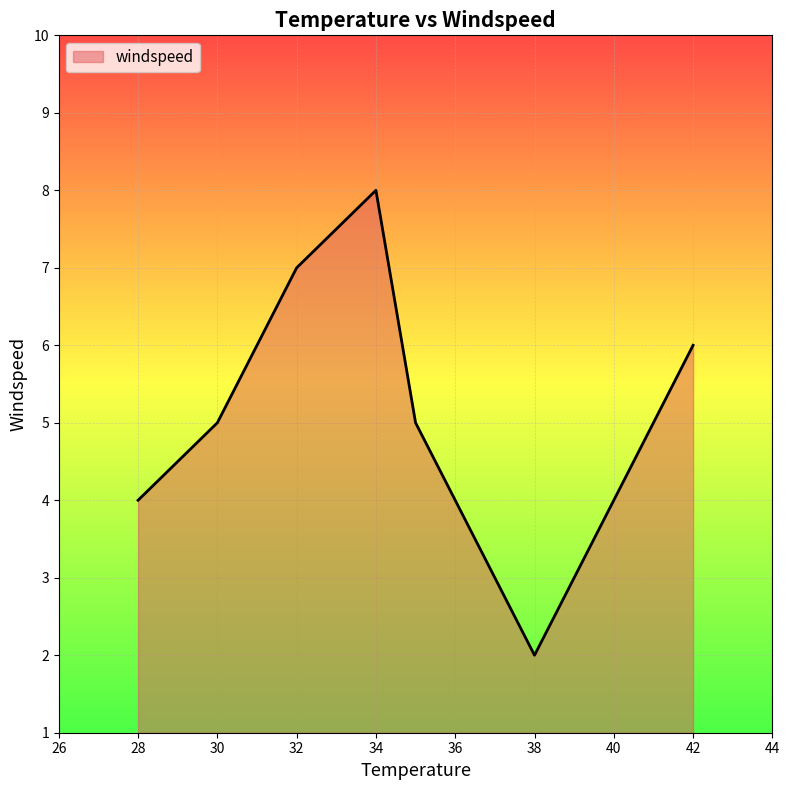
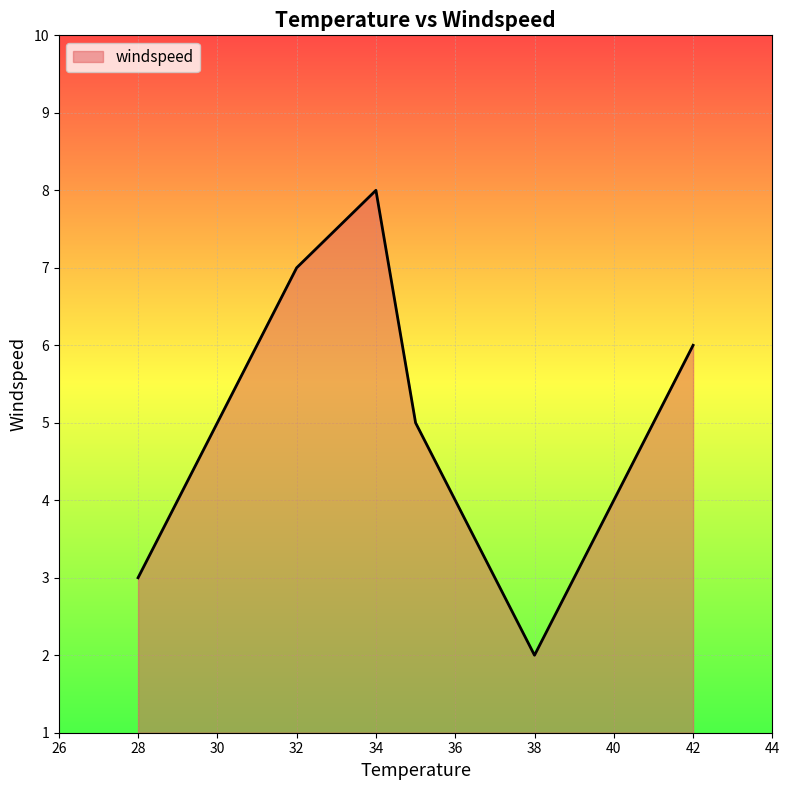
  {
-   "28": 4,
+   "28": 3,
    "30": 5,
    "32": 7,
    "34": 8,
    "38": 2,
    "42": 6
  }
